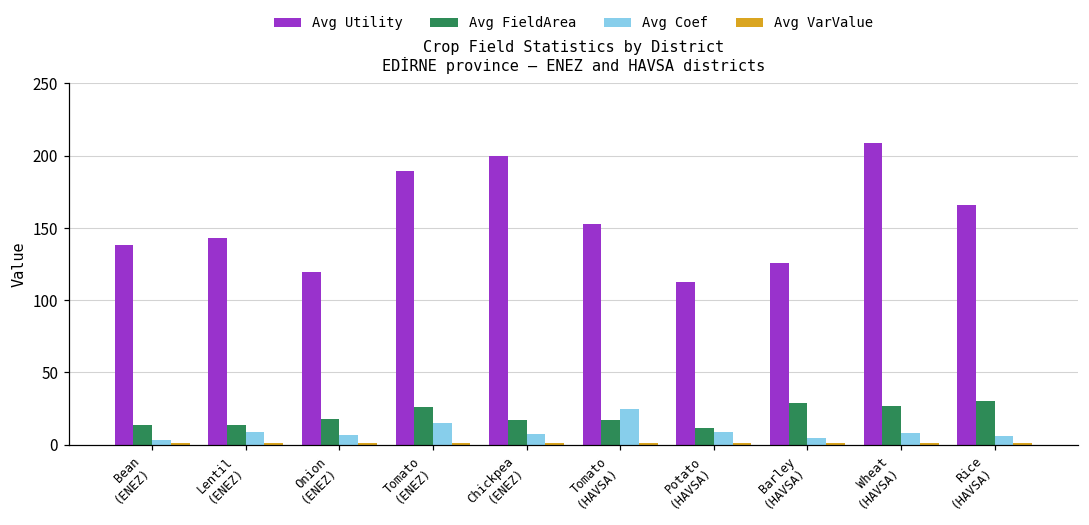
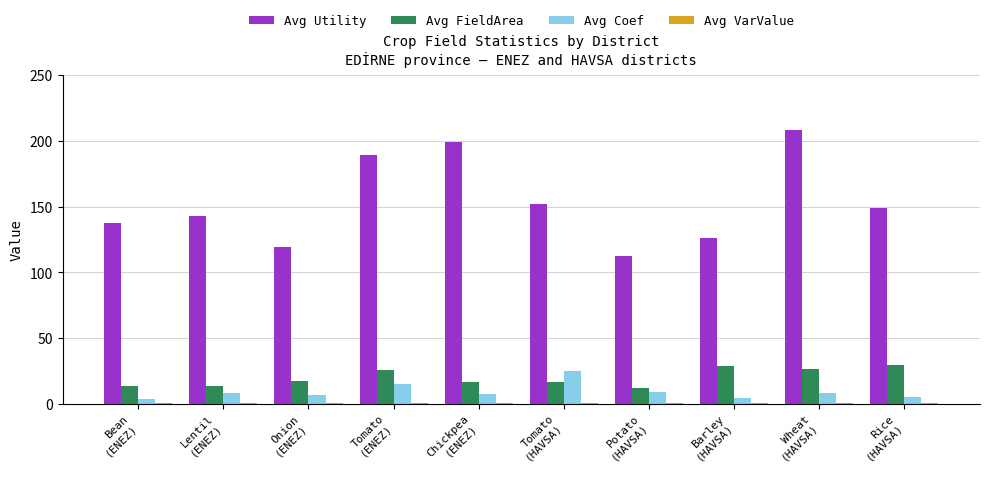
  {
    "Avg Utility": {
      "Bean (ENEZ)": 138,
      "Lentil (ENEZ)": 143,
      "Onion (ENEZ)": 119,
      "Tomato (ENEZ)": 190,
      "Chickpea (ENEZ)": 200,
      "Tomato (HAVSA)": 152,
      "Potato (HAVSA)": 113,
      "Barley (HAVSA)": 126,
      "Wheat (HAVSA)": 209,
-     "Rice (HAVSA)": 166
+     "Rice (HAVSA)": 149
    },
    "Avg FieldArea": {
      "Bean (ENEZ)": 14,
      "Lentil (ENEZ)": 14,
      "Onion (ENEZ)": 17,
      "Tomato (ENEZ)": 26,
      "Chickpea (ENEZ)": 17,
      "Tomato (HAVSA)": 17,
      "Potato (HAVSA)": 12,
      "Barley (HAVSA)": 28,
      "Wheat (HAVSA)": 26,
      "Rice (HAVSA)": 30
    },
    "Avg Coef": {
      "Bean (ENEZ)": 3,
      "Lentil (ENEZ)": 8,
      "Onion (ENEZ)": 7,
      "Tomato (ENEZ)": 15,
      "Chickpea (ENEZ)": 7,
      "Tomato (HAVSA)": 25,
      "Potato (HAVSA)": 9,
      "Barley (HAVSA)": 4,
      "Wheat (HAVSA)": 8,
      "Rice (HAVSA)": 6
    }
  }
